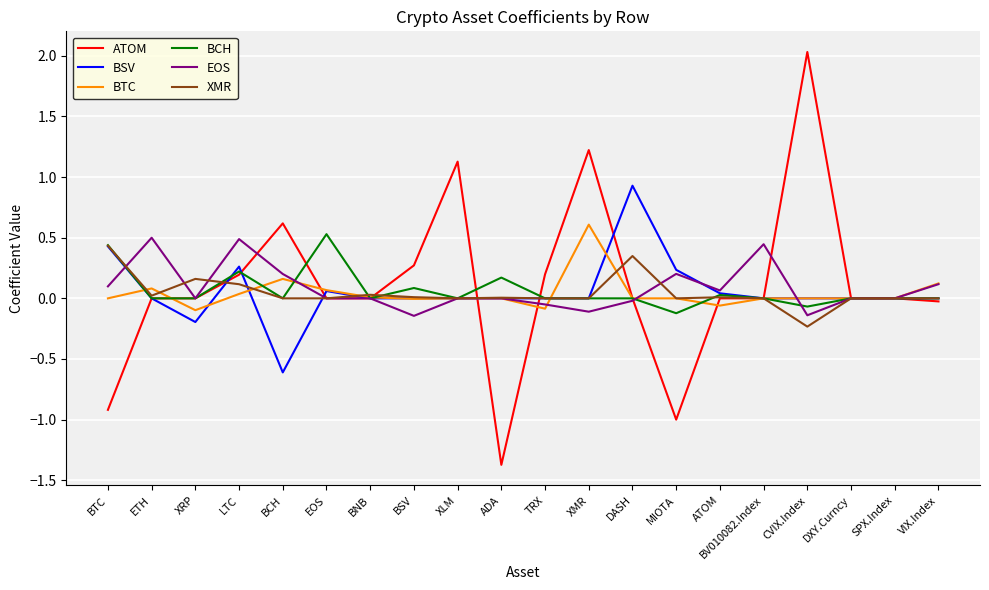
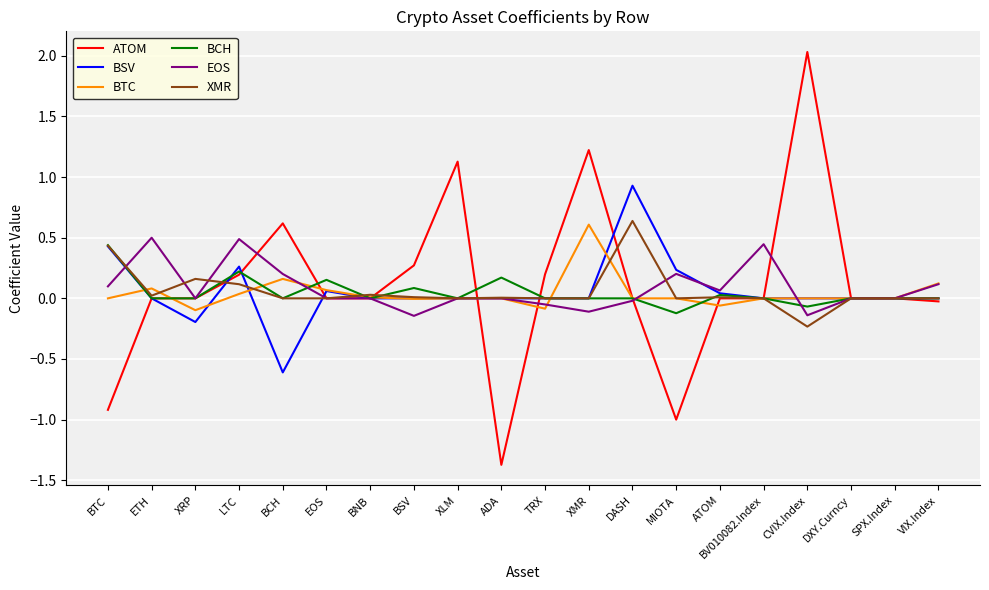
  {
    "ATOM": {
      "BTC": -0.92,
      "LTC": 0.19,
      "BCH": 0.62,
      "BSV": 0.27,
      "XLM": 1.13,
      "ADA": -1.37,
      "TRX": 0.20,
      "XMR": 1.22,
      "MIOTA": -1.00,
      "CVIX.Index": 2.03,
      "VIX.Index": -0.03
    },
    "BSV": {
      "XRP": -0.20,
      "LTC": 0.26,
      "BCH": -0.61,
      "DASH": 0.93,
      "MIOTA": 0.23
    },
    "BTC": {
      "BTC": 0.00,
      "ETH": 0.08,
      "XRP": -0.10,
      "LTC": 0.04,
      "BCH": 0.16,
      "TRX": -0.09,
      "XMR": 0.61,
      "ATOM": -0.06
    },
    "BCH": {
      "LTC": 0.22,
-     "EOS": 0.53,
+     "EOS": 0.15,
      "BSV": 0.09,
      "ADA": 0.17,
      "MIOTA": -0.12,
      "CVIX.Index": -0.07
    },
    "EOS": {
      "BTC": 0.10,
      "ETH": 0.50,
      "LTC": 0.49,
      "BCH": 0.20,
      "BSV": -0.14,
      "TRX": -0.05,
      "XMR": -0.11,
      "MIOTA": 0.20,
      "ATOM": 0.06,
      "BV010082.Index": 0.45,
      "CVIX.Index": -0.14
    },
    "XMR": {
      "ETH": 0.02,
      "XRP": 0.16,
      "LTC": 0.12,
-     "DASH": 0.35,
+     "DASH": 0.64,
      "CVIX.Index": -0.23
    }
  }
